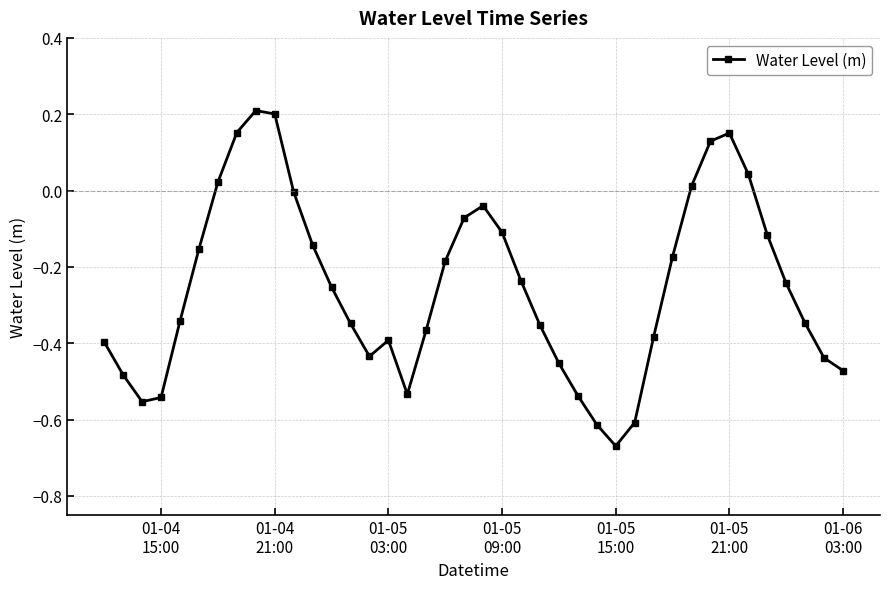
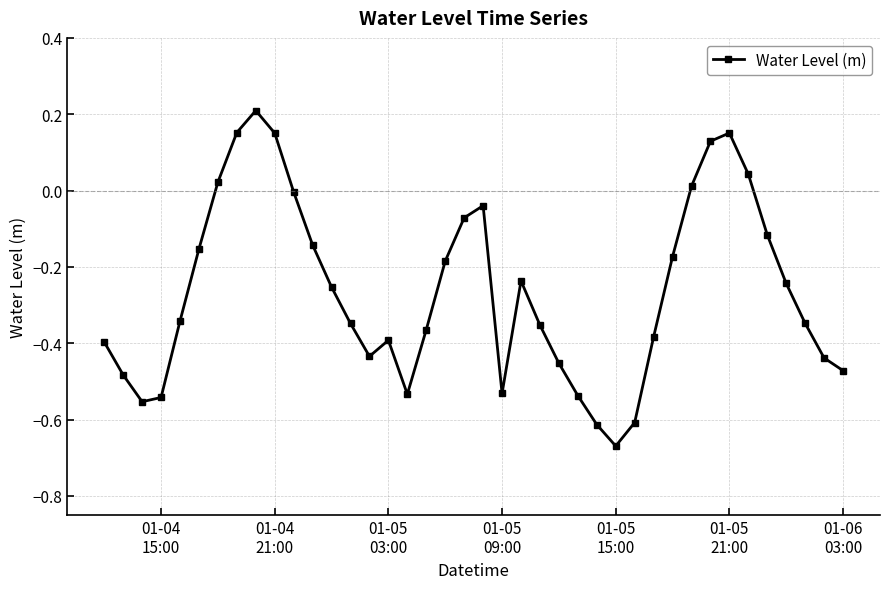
  {
    "01-04 15:00": -0.54,
-   "01-04 21:00": 0.20,
+   "01-04 21:00": 0.15,
    "01-05 03:00": -0.39,
-   "01-05 09:00": -0.11,
+   "01-05 09:00": -0.53,
    "01-05 15:00": -0.67,
    "01-05 21:00": 0.15,
    "01-06 03:00": -0.47
  }
